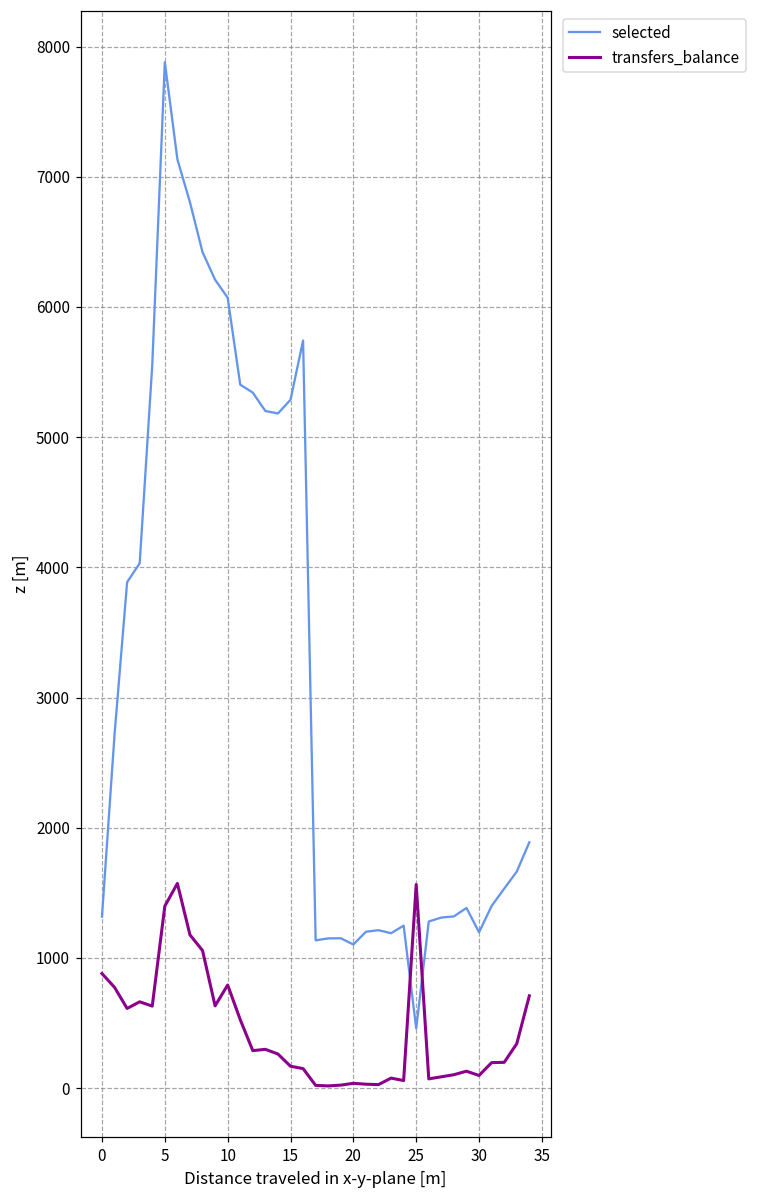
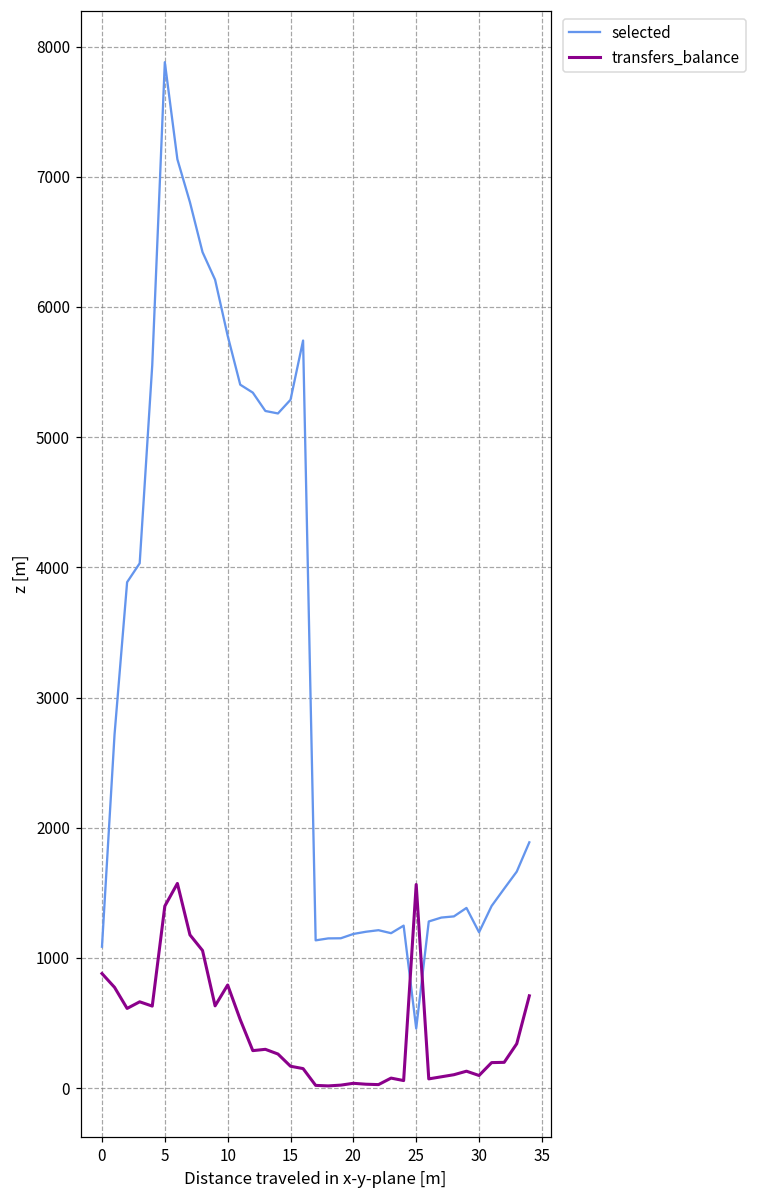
  {
    "selected": {
-     "0": 1320,
+     "0": 1090,
      "5": 7880,
-     "10": 6070,
+     "10": 5780,
      "15": 5290,
-     "20": 1100,
+     "20": 1180,
      "25": 460,
      "30": 1200
    },
    "transfers_balance": {
      "0": 880,
      "5": 1400,
      "10": 790,
      "15": 170,
      "20": 40,
      "25": 1560,
      "30": 100
    }
  }
